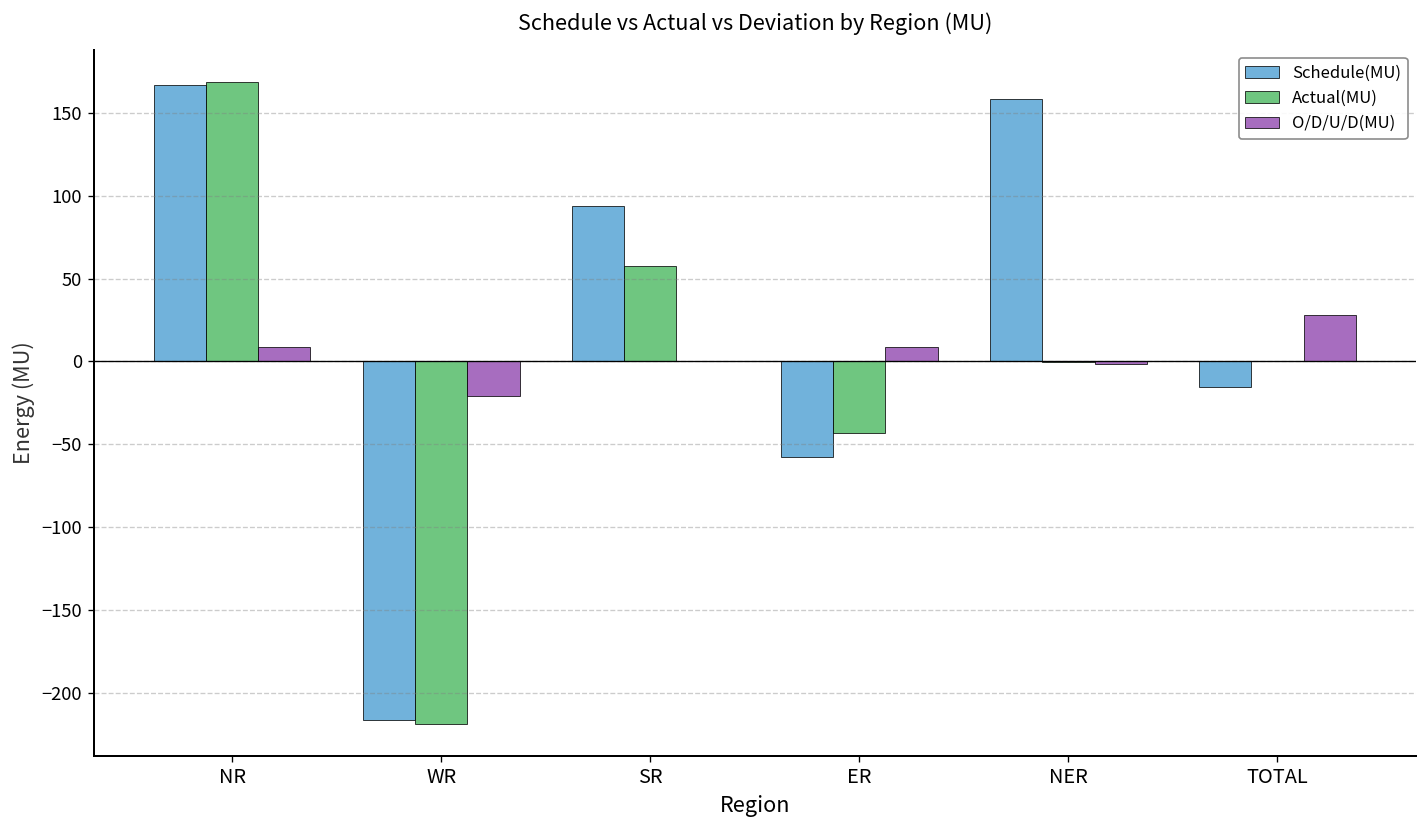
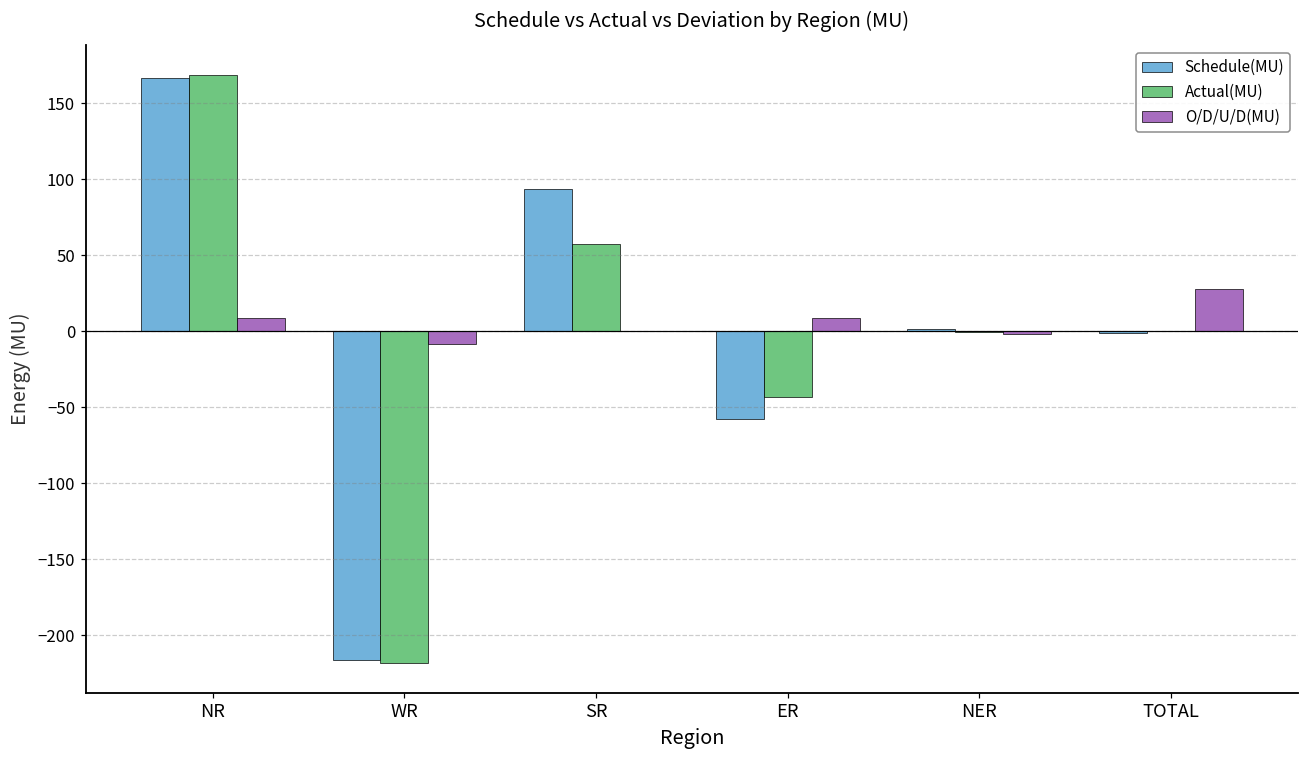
  {
    "Schedule(MU)": {
      "NR": 167,
      "WR": -217,
      "SR": 94,
      "ER": -58,
-     "NER": 158,
-     "TOTAL": -16
+     "NER": 1,
+     "TOTAL": -1
    },
    "Actual(MU)": {
      "NR": 169,
      "WR": -219,
      "SR": 57,
      "ER": -43
    },
    "O/D/U/D(MU)": {
      "NR": 9,
-     "WR": -21,
+     "WR": -9,
      "SR": 0,
      "ER": 9,
      "TOTAL": 28
    }
  }
